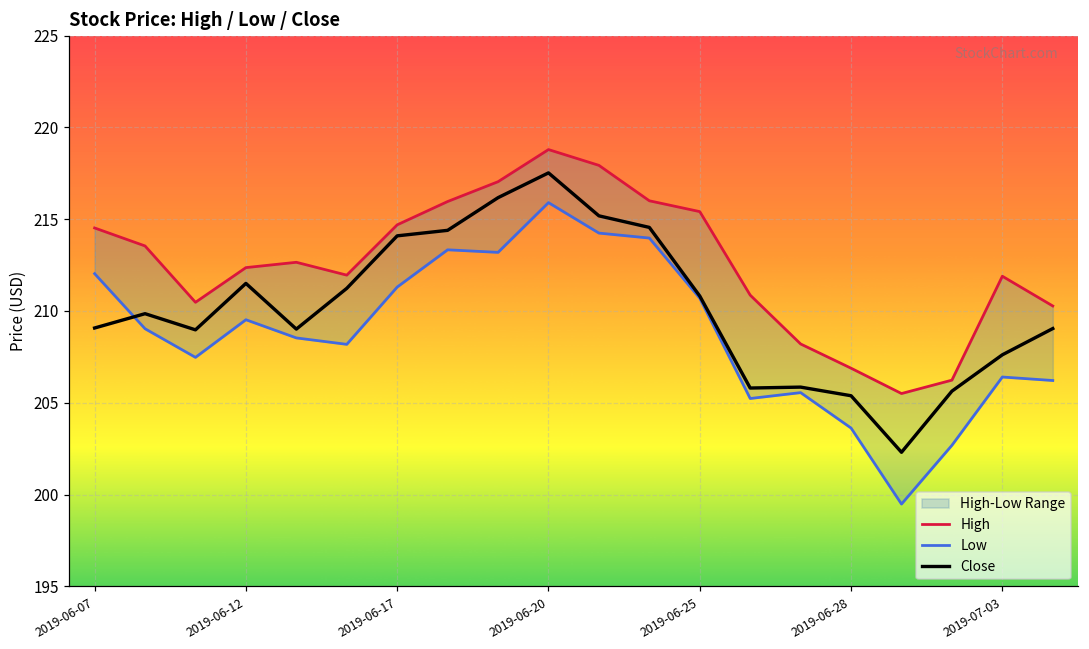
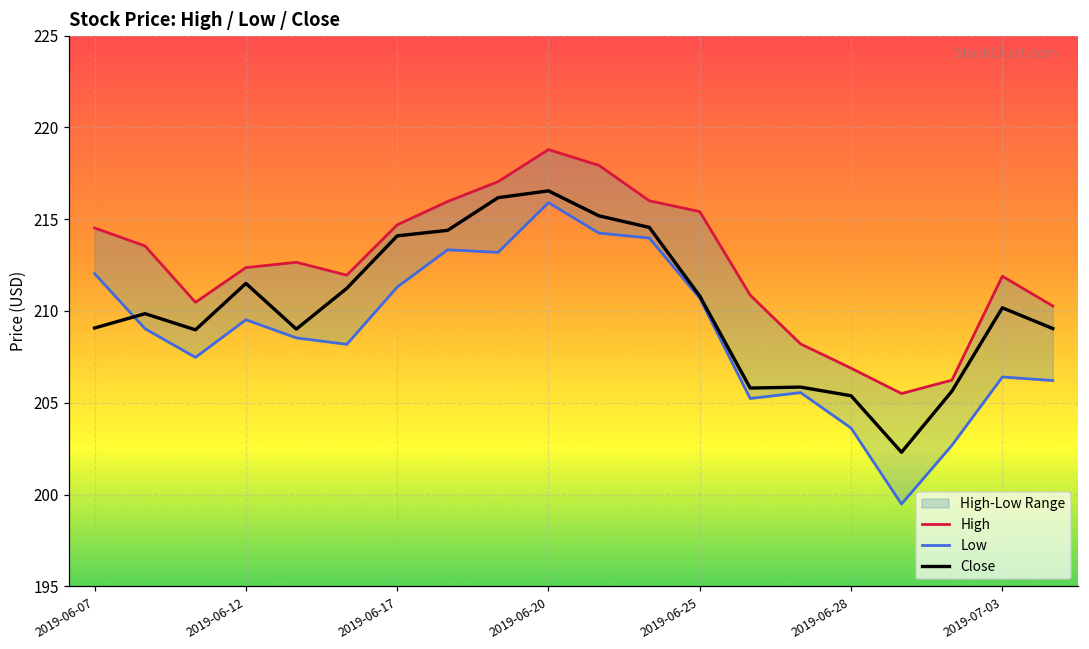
  {
    "Close": {
      "2019-06-07": 209.1,
      "2019-06-12": 211.5,
      "2019-06-17": 214.1,
-     "2019-06-20": 217.5,
+     "2019-06-20": 216.5,
      "2019-06-28": 205.4,
-     "2019-07-03": 207.6
+     "2019-07-03": 210.2
    }
  }
